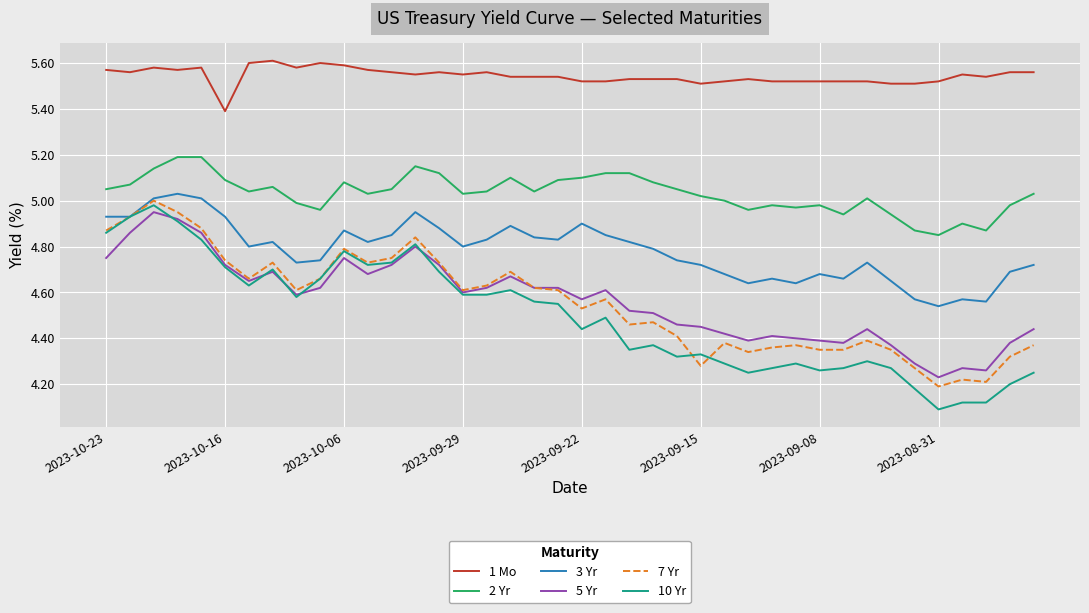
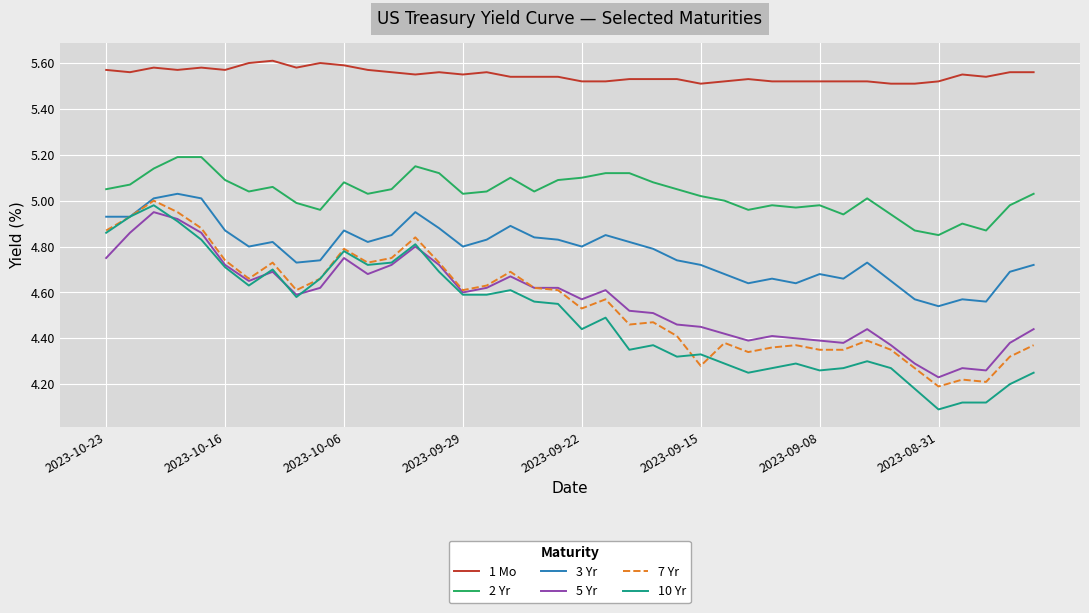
  {
    "1 Mo": {
      "2023-10-23": 5.57,
-     "2023-10-16": 5.39,
+     "2023-10-16": 5.57,
      "2023-10-06": 5.59,
      "2023-09-29": 5.55,
      "2023-09-22": 5.52,
      "2023-09-15": 5.51,
      "2023-09-08": 5.52,
      "2023-08-31": 5.52
    },
    "3 Yr": {
      "2023-10-23": 4.93,
-     "2023-10-16": 4.93,
+     "2023-10-16": 4.87,
      "2023-10-06": 4.87,
      "2023-09-29": 4.80,
-     "2023-09-22": 4.9,
+     "2023-09-22": 4.8,
      "2023-09-15": 4.72,
      "2023-09-08": 4.68,
      "2023-08-31": 4.54
    },
    "5 Yr": {
      "2023-10-23": 4.75,
      "2023-10-06": 4.75,
      "2023-09-22": 4.57,
      "2023-09-15": 4.45,
      "2023-09-08": 4.39,
      "2023-08-31": 4.23
    },
    "7 Yr": {
      "2023-10-16": 4.74,
      "2023-09-22": 4.53,
      "2023-09-15": 4.28,
      "2023-09-08": 4.35,
      "2023-08-31": 4.19
    }
  }
